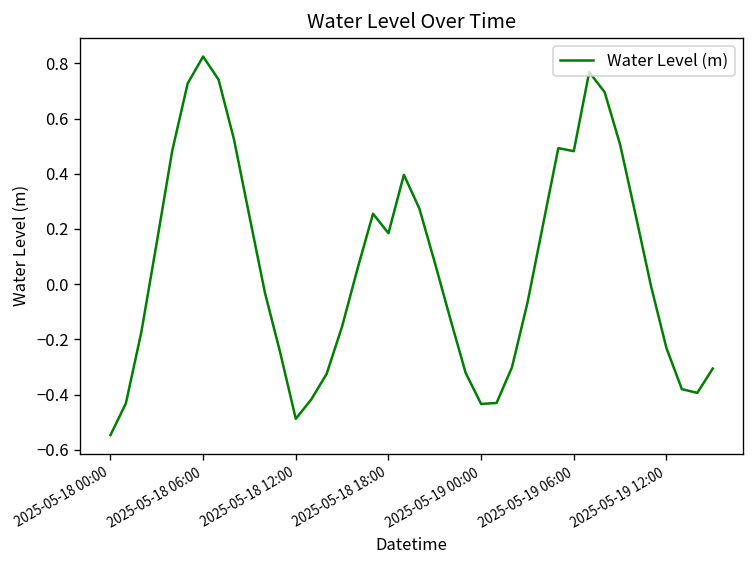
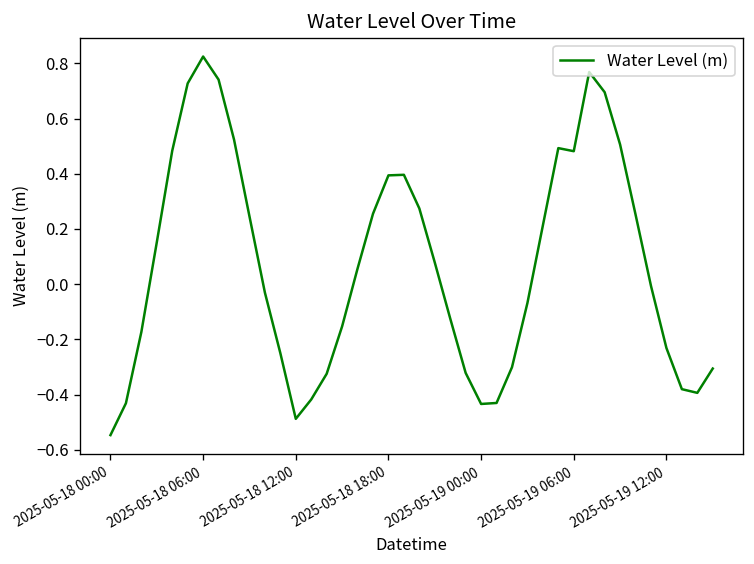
  {
    "2025-05-18 00:00": -0.55,
    "2025-05-18 06:00": 0.82,
    "2025-05-18 12:00": -0.49,
-   "2025-05-18 18:00": 0.18,
+   "2025-05-18 18:00": 0.39,
    "2025-05-19 00:00": -0.43,
    "2025-05-19 06:00": 0.48,
    "2025-05-19 12:00": -0.23
  }
